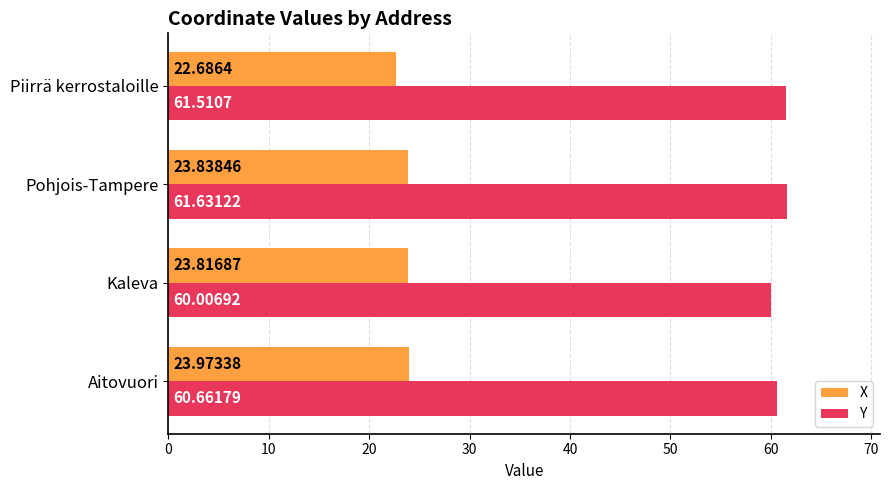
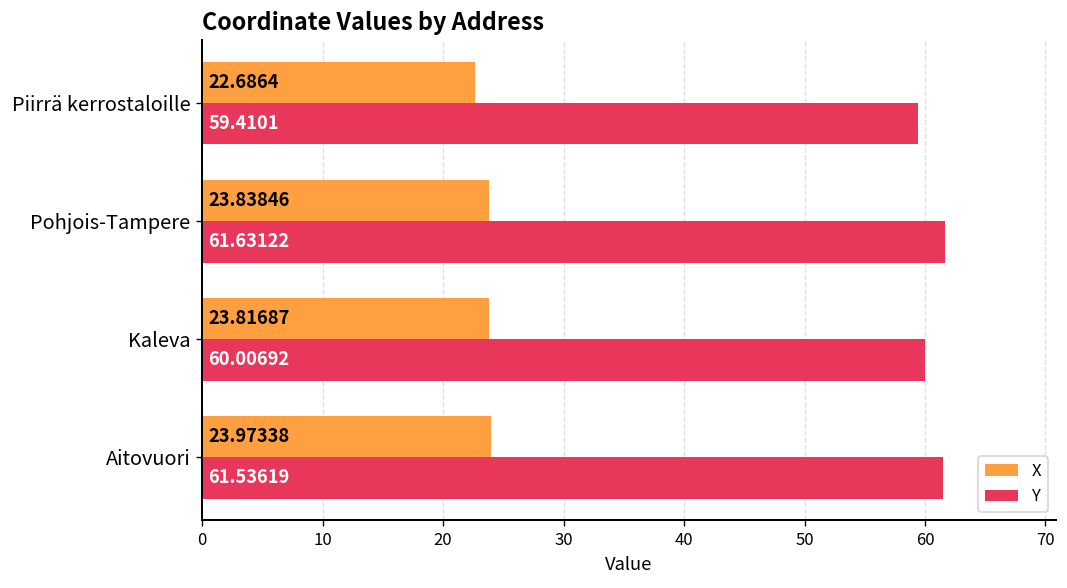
  {
    "X": {
      "Piirrä kerrostaloille": 22.6864,
      "Pohjois-Tampere": 23.83846,
      "Kaleva": 23.81687,
      "Aitovuori": 23.97338
    },
    "Y": {
-     "Piirrä kerrostaloille": 61.5107,
+     "Piirrä kerrostaloille": 59.4101,
      "Pohjois-Tampere": 61.63122,
      "Kaleva": 60.00692,
-     "Aitovuori": 60.66179
+     "Aitovuori": 61.53619
    }
  }
